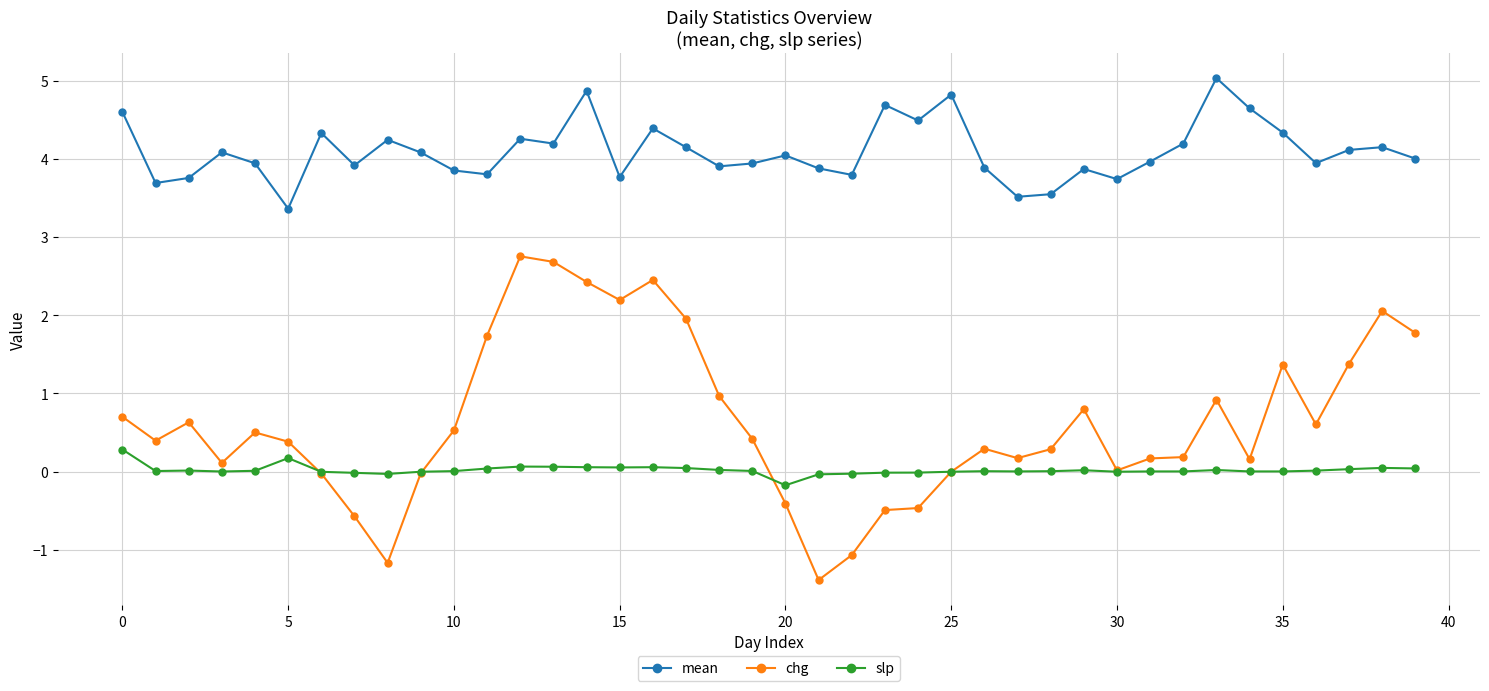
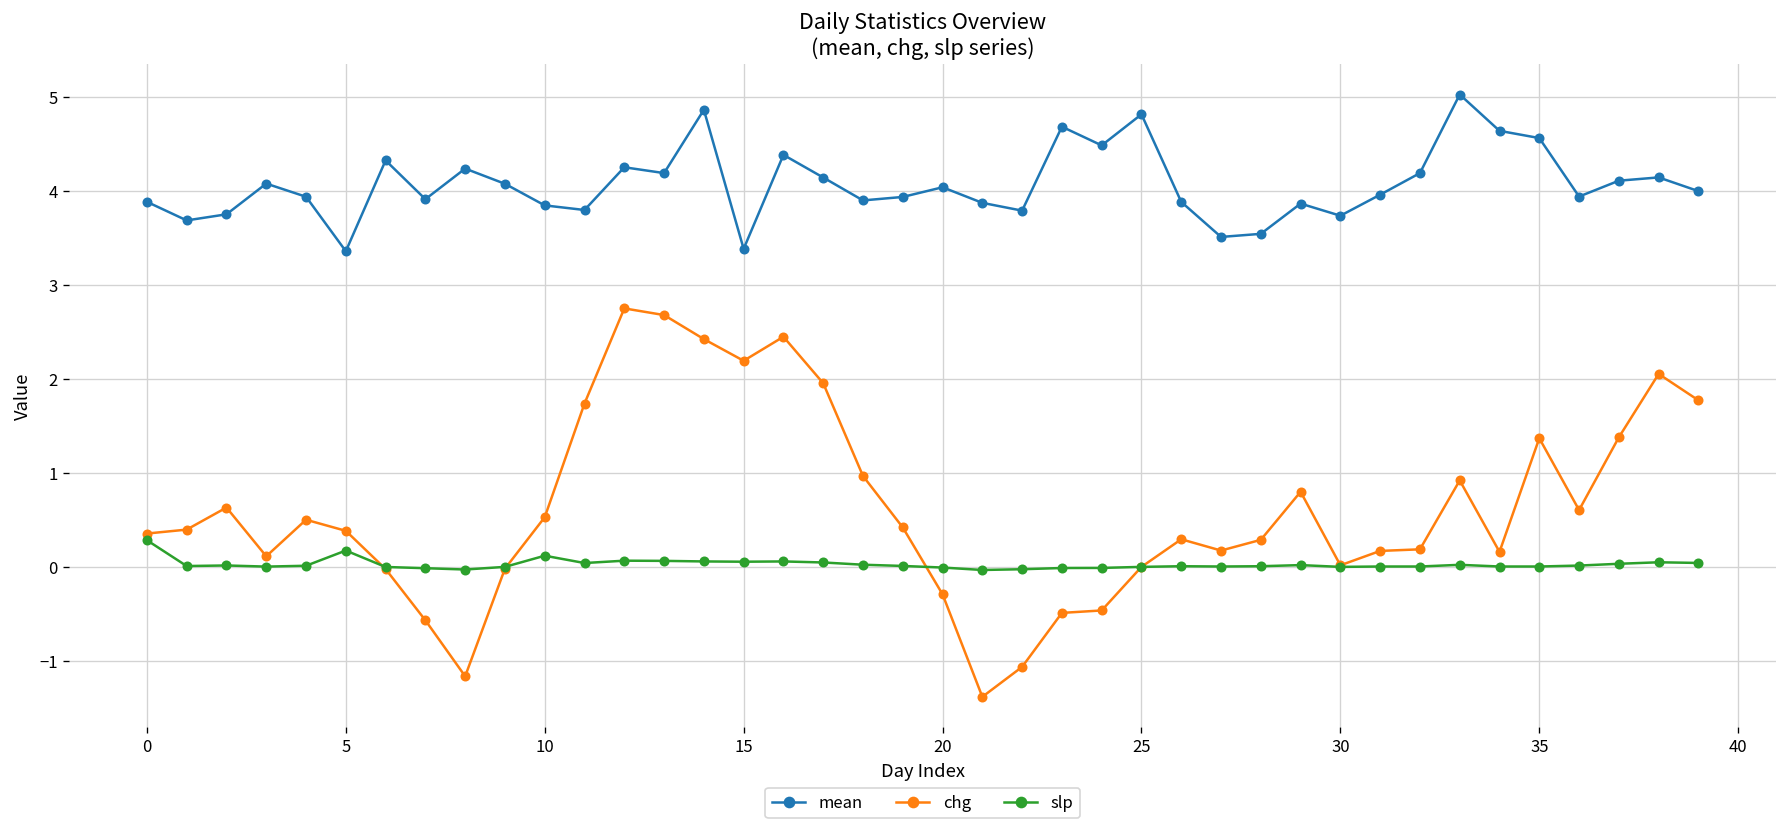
  {
    "mean": {
-     "0": 4.6,
+     "0": 3.9,
      "5": 3.4,
      "10": 3.9,
-     "15": 3.8,
+     "15": 3.4,
      "20": 4.0,
      "25": 4.8,
      "30": 3.7,
-     "35": 4.3
+     "35": 4.6
    },
    "chg": {
-     "0": 0.7,
+     "0": 0.4,
      "5": 0.4,
      "10": 0.5,
      "15": 2.2,
-     "20": -0.4,
+     "20": -0.3,
      "35": 1.4
    },
    "slp": {
      "0": 0.3,
      "5": 0.2,
-     "10": 0.0,
+     "10": 0.1,
      "15": 0.1,
-     "20": -0.2,
+     "20": 0.0,
      "35": 0.0
    }
  }
